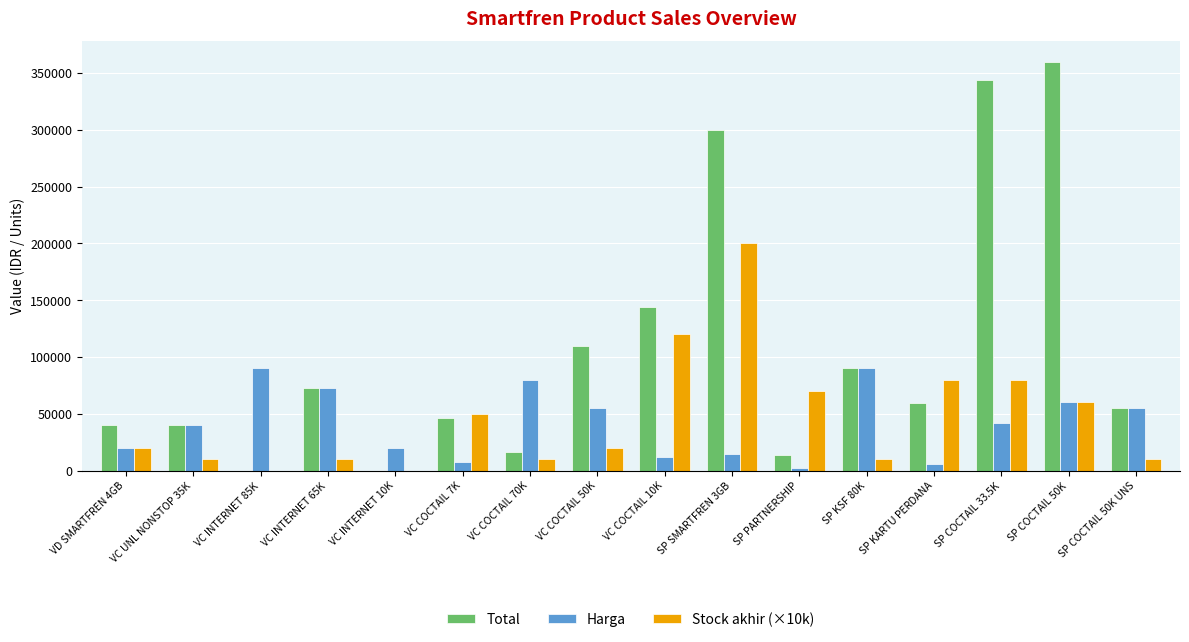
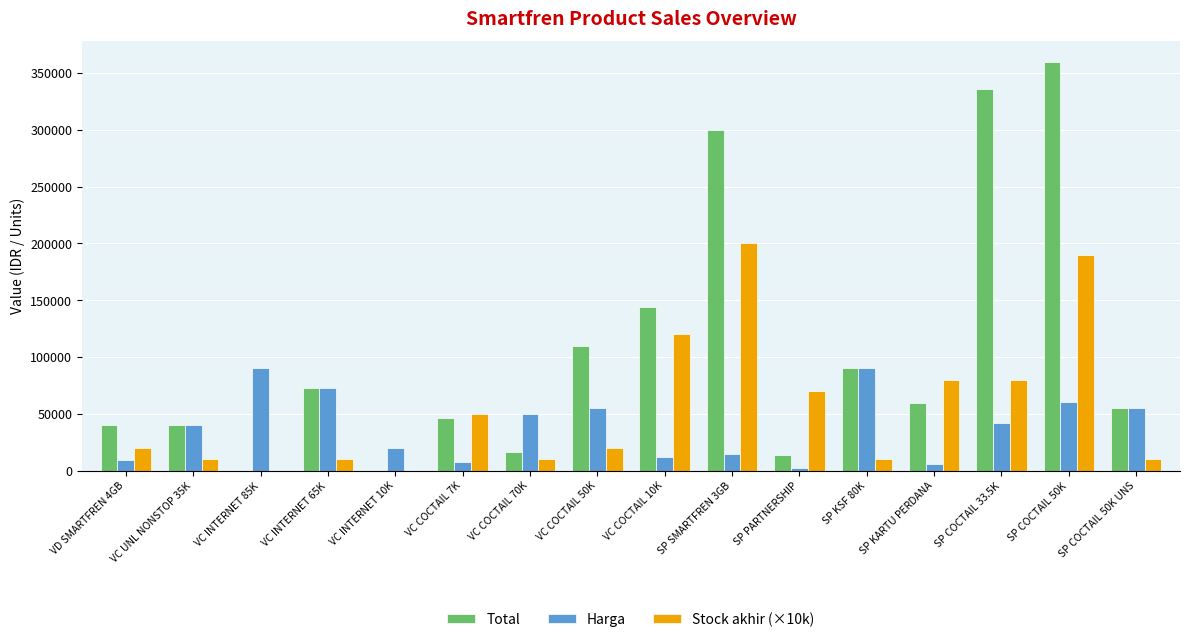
  {
    "Total": {
      "VD SMARTFREN 4GB": 40000,
      "VC UNL NONSTOP 35K": 40000,
      "VC INTERNET 85K": 0,
      "VC INTERNET 65K": 73000,
      "VC INTERNET 10K": 0,
      "VC COCTAIL 7K": 47000,
      "VC COCTAIL 70K": 17000,
      "VC COCTAIL 50K": 110000,
      "VC COCTAIL 10K": 144000,
      "SP SMARTFREN 3GB": 300000,
      "SP PARTNERSHIP": 14000,
      "SP KSF 80K": 90000,
      "SP KARTU PERDANA": 59000,
-     "SP COCTAIL 33.5K": 344000,
+     "SP COCTAIL 33.5K": 336000,
      "SP COCTAIL 50K": 360000,
      "SP COCTAIL 50K UNS": 55000
    },
    "Harga": {
-     "VD SMARTFREN 4GB": 20000,
+     "VD SMARTFREN 4GB": 9000,
      "VC UNL NONSTOP 35K": 40000,
      "VC INTERNET 85K": 90000,
      "VC INTERNET 65K": 73000,
      "VC INTERNET 10K": 20000,
      "VC COCTAIL 7K": 8000,
-     "VC COCTAIL 70K": 80000,
+     "VC COCTAIL 70K": 50000,
      "VC COCTAIL 50K": 55000,
      "VC COCTAIL 10K": 12000,
      "SP SMARTFREN 3GB": 15000,
      "SP KSF 80K": 90000,
      "SP KARTU PERDANA": 6000,
      "SP COCTAIL 33.5K": 42000,
      "SP COCTAIL 50K": 60000,
      "SP COCTAIL 50K UNS": 55000
    },
    "Stock akhir (×10k)": {
      "VD SMARTFREN 4GB": 20000,
      "VC UNL NONSTOP 35K": 10000,
      "VC INTERNET 85K": 0,
      "VC INTERNET 65K": 10000,
      "VC INTERNET 10K": 0,
      "VC COCTAIL 7K": 50000,
      "VC COCTAIL 70K": 10000,
      "VC COCTAIL 50K": 20000,
      "VC COCTAIL 10K": 120000,
      "SP SMARTFREN 3GB": 200000,
      "SP PARTNERSHIP": 70000,
      "SP KSF 80K": 10000,
      "SP KARTU PERDANA": 80000,
      "SP COCTAIL 33.5K": 80000,
-     "SP COCTAIL 50K": 60000,
+     "SP COCTAIL 50K": 190000,
      "SP COCTAIL 50K UNS": 10000
    }
  }
